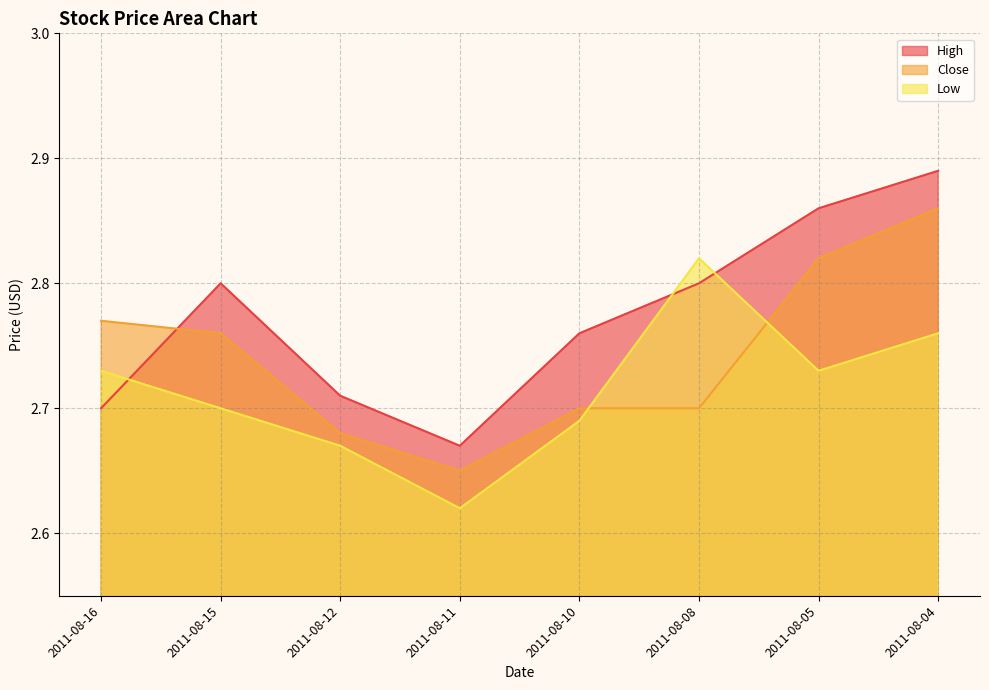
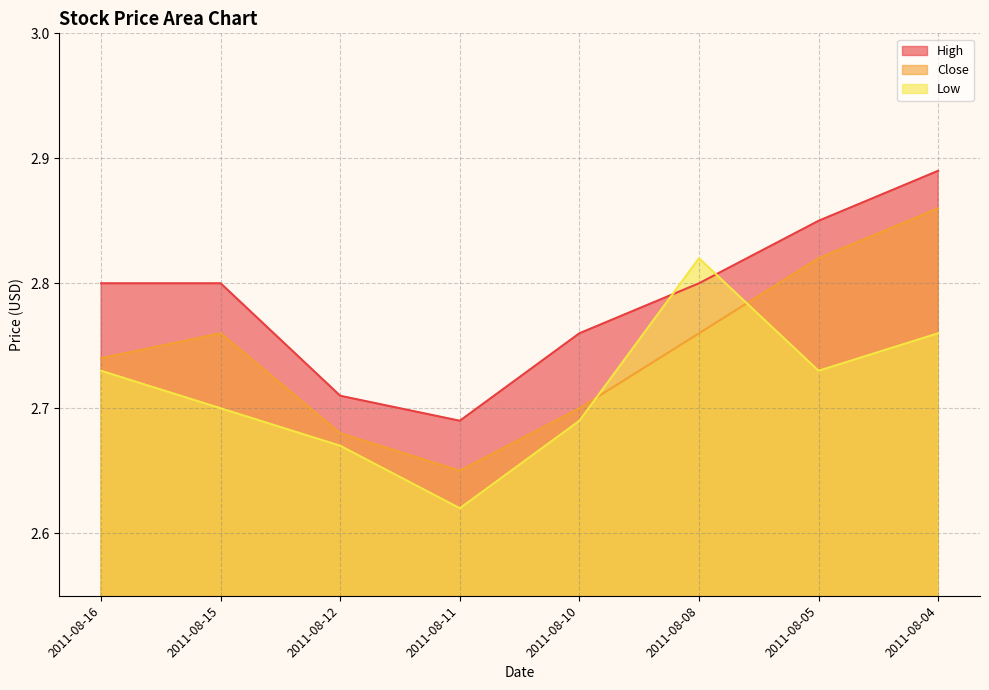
  {
    "High": {
-     "2011-08-16": 2.7,
+     "2011-08-16": 2.8,
      "2011-08-15": 2.80,
      "2011-08-12": 2.71,
-     "2011-08-11": 2.67,
+     "2011-08-11": 2.69,
      "2011-08-10": 2.76,
      "2011-08-08": 2.80,
-     "2011-08-05": 2.86,
+     "2011-08-05": 2.85,
      "2011-08-04": 2.89
    },
    "Close": {
-     "2011-08-16": 2.77,
+     "2011-08-16": 2.74,
      "2011-08-15": 2.76,
      "2011-08-12": 2.68,
      "2011-08-11": 2.65,
      "2011-08-10": 2.70,
-     "2011-08-08": 2.70,
+     "2011-08-08": 2.76,
      "2011-08-05": 2.82,
      "2011-08-04": 2.86
    },
    "Low": {
      "2011-08-16": 2.73,
      "2011-08-15": 2.70,
      "2011-08-12": 2.67,
      "2011-08-11": 2.62,
      "2011-08-10": 2.69,
      "2011-08-08": 2.82,
      "2011-08-05": 2.73,
      "2011-08-04": 2.76
    }
  }
